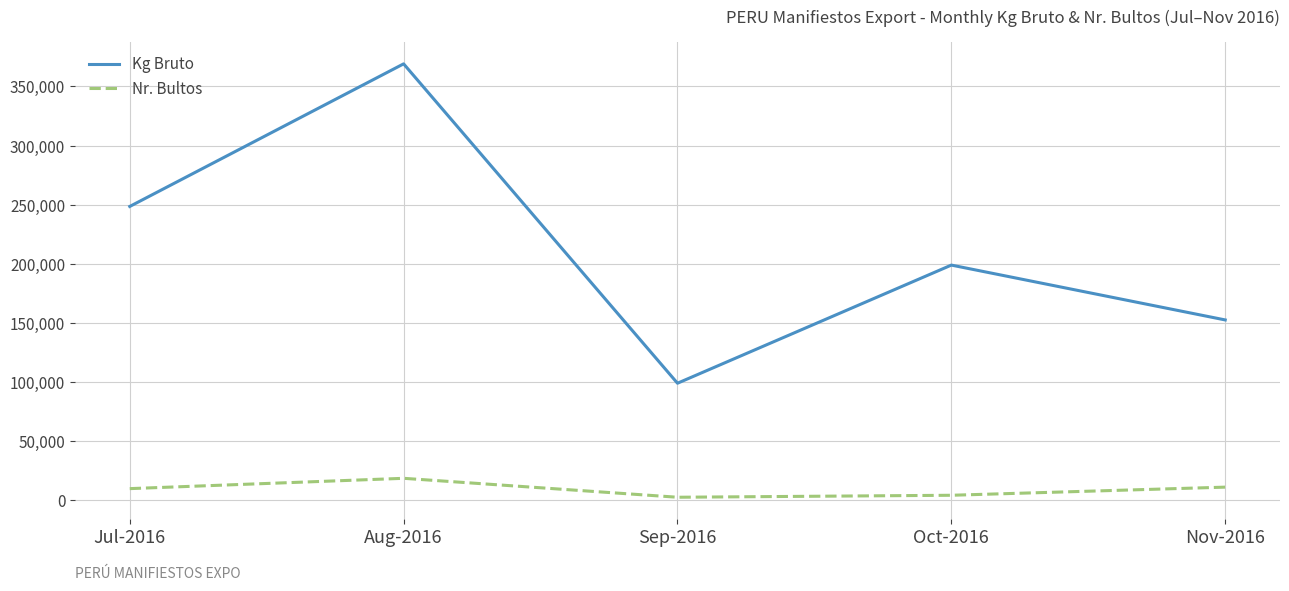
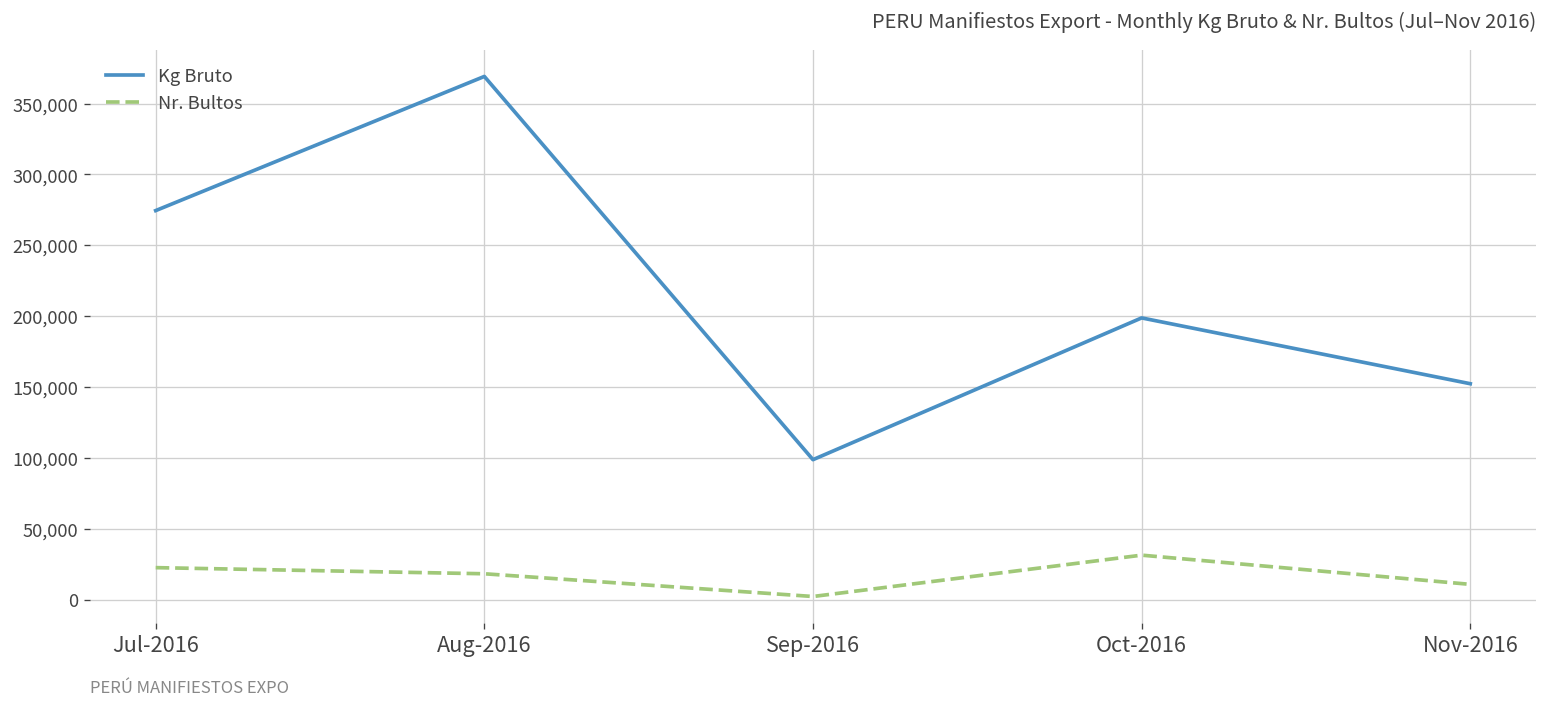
  {
    "Kg Bruto": {
-     "Jul-2016": "248,000",
+     "Jul-2016": "274,000",
      "Aug-2016": "369,000",
      "Sep-2016": "99,000",
      "Oct-2016": "199,000",
      "Nov-2016": "152,000"
    },
    "Nr. Bultos": {
-     "Jul-2016": "10,000",
+     "Jul-2016": "23,000",
      "Aug-2016": "18,000",
      "Sep-2016": "2,000",
-     "Oct-2016": "4,000",
+     "Oct-2016": "31,000",
      "Nov-2016": "11,000"
    }
  }
